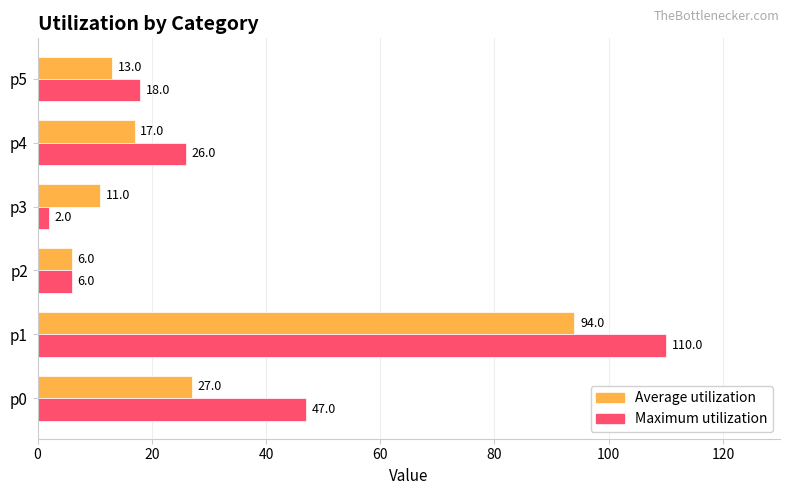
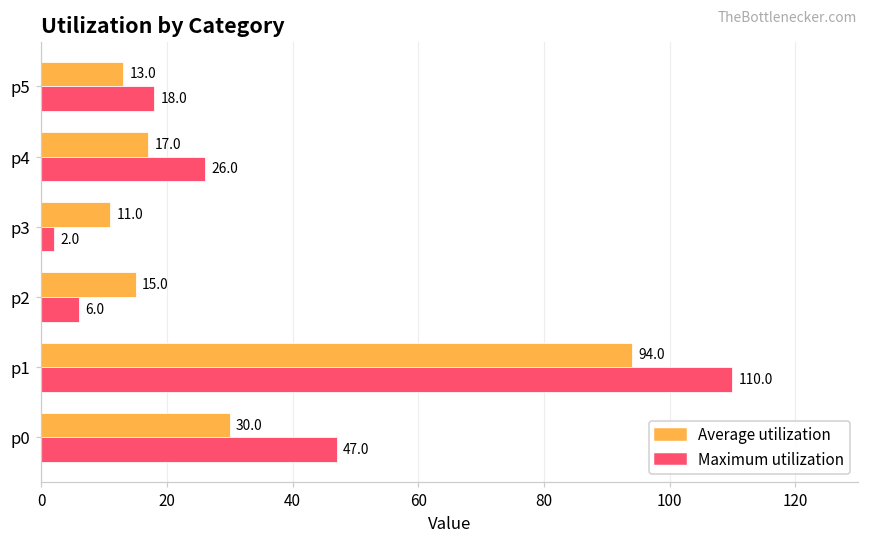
  {
    "Average utilization": {
      "p5": 13.0,
      "p4": 17.0,
      "p3": 11.0,
-     "p2": 6.0,
+     "p2": 15.0,
      "p1": 94.0,
-     "p0": 27.0
+     "p0": 30.0
    },
    "Maximum utilization": {
      "p5": 18.0,
      "p4": 26.0,
      "p3": 2.0,
      "p2": 6.0,
      "p1": 110.0,
      "p0": 47.0
    }
  }
